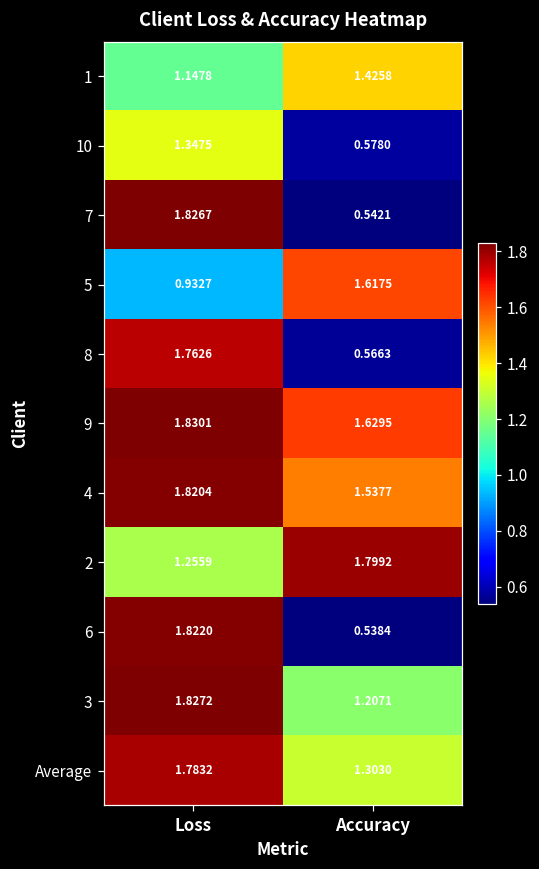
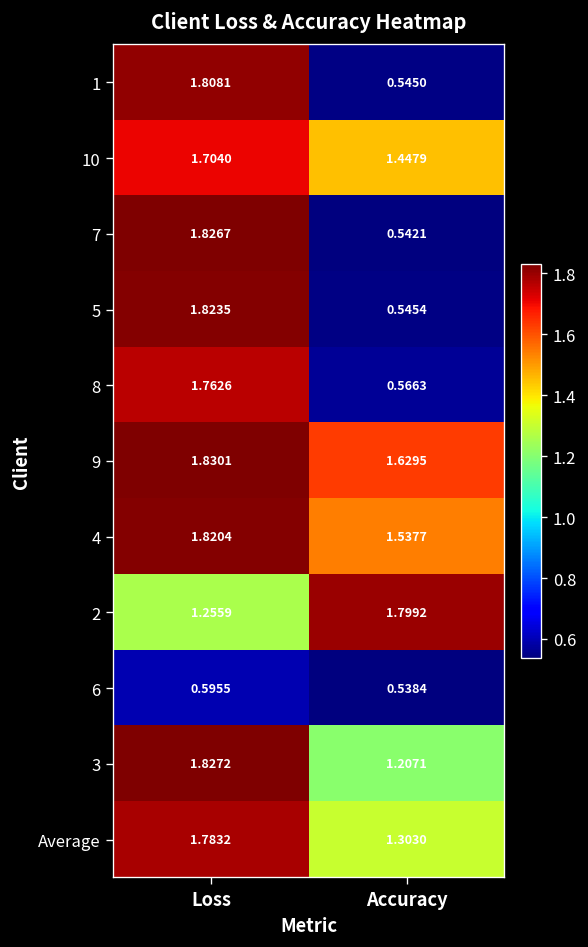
  {
    "1": {
-     "Loss": 1.1478,
-     "Accuracy": 1.4258
+     "Loss": 1.8081,
+     "Accuracy": 0.5450
    },
    "10": {
-     "Loss": 1.3475,
-     "Accuracy": 0.5780
+     "Loss": 1.7040,
+     "Accuracy": 1.4479
    },
    "7": {
      "Loss": 1.8267,
      "Accuracy": 0.5421
    },
    "5": {
-     "Loss": 0.9327,
-     "Accuracy": 1.6175
+     "Loss": 1.8235,
+     "Accuracy": 0.5454
    },
    "8": {
      "Loss": 1.7626,
      "Accuracy": 0.5663
    },
    "9": {
      "Loss": 1.8301,
      "Accuracy": 1.6295
    },
    "4": {
      "Loss": 1.8204,
      "Accuracy": 1.5377
    },
    "2": {
      "Loss": 1.2559,
      "Accuracy": 1.7992
    },
    "6": {
-     "Loss": 1.8220,
+     "Loss": 0.5955,
      "Accuracy": 0.5384
    },
    "3": {
      "Loss": 1.8272,
      "Accuracy": 1.2071
    },
    "Average": {
      "Loss": 1.7832,
      "Accuracy": 1.3030
    }
  }
